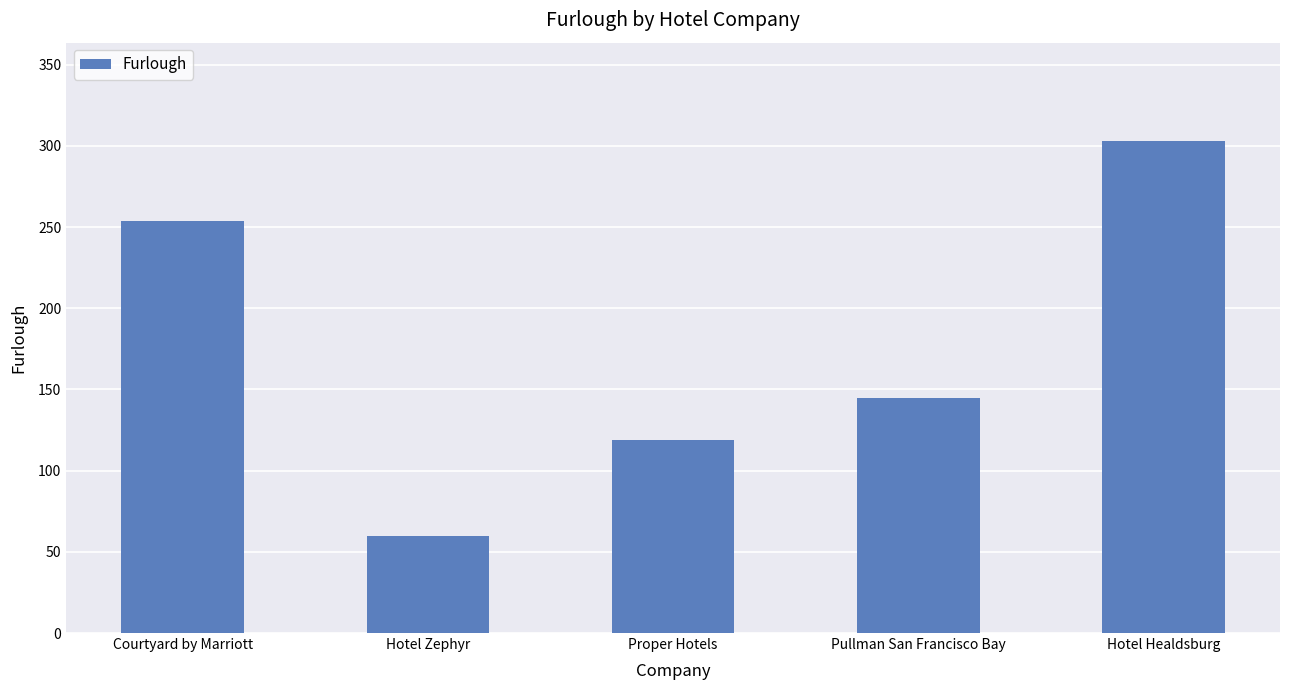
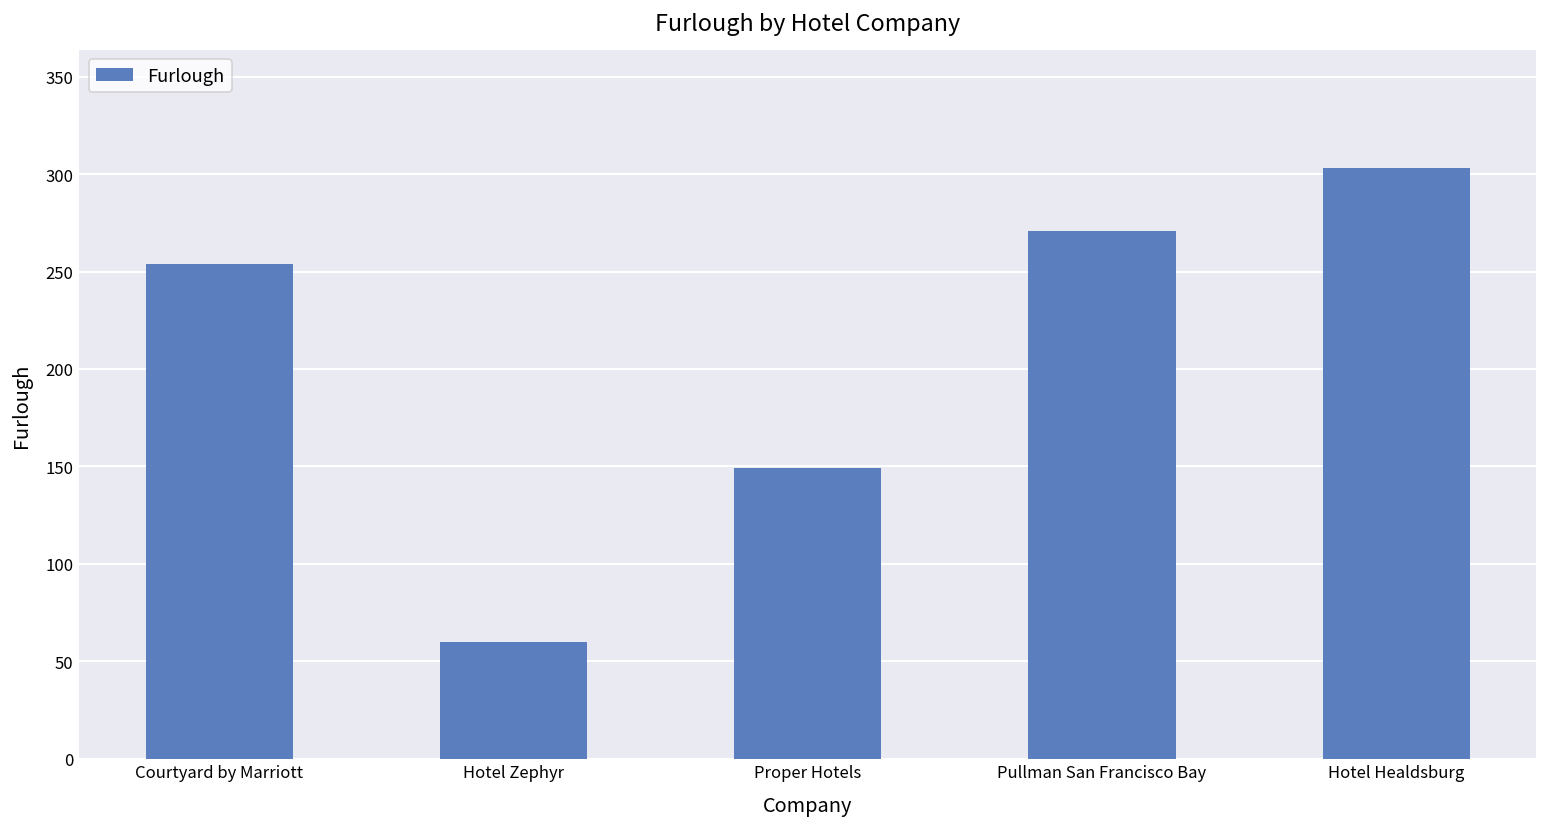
  {
    "Courtyard by Marriott": 254,
    "Hotel Zephyr": 60,
-   "Proper Hotels": 119,
-   "Pullman San Francisco Bay": 145,
+   "Proper Hotels": 149,
+   "Pullman San Francisco Bay": 271,
    "Hotel Healdsburg": 303
  }
